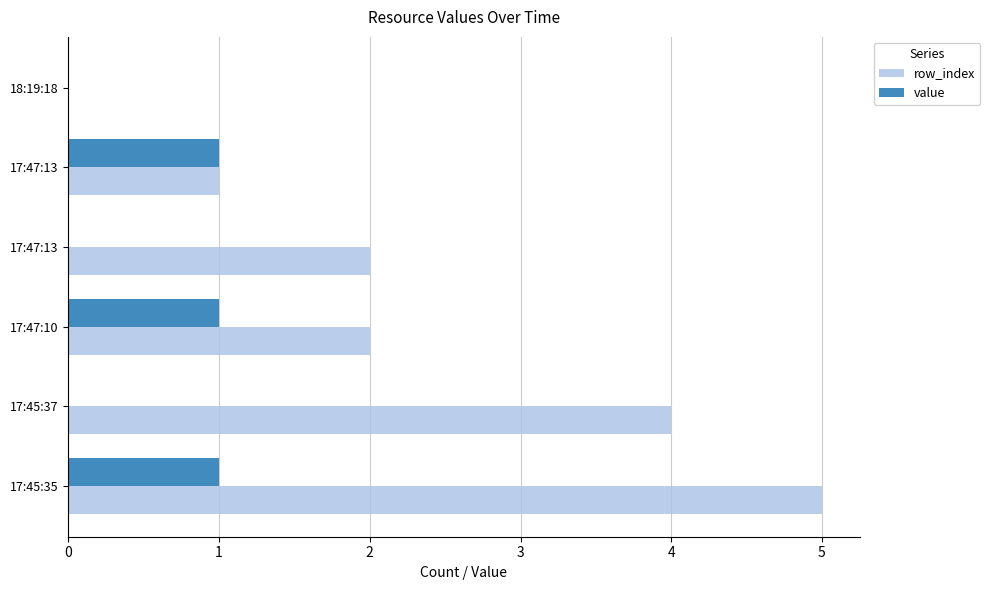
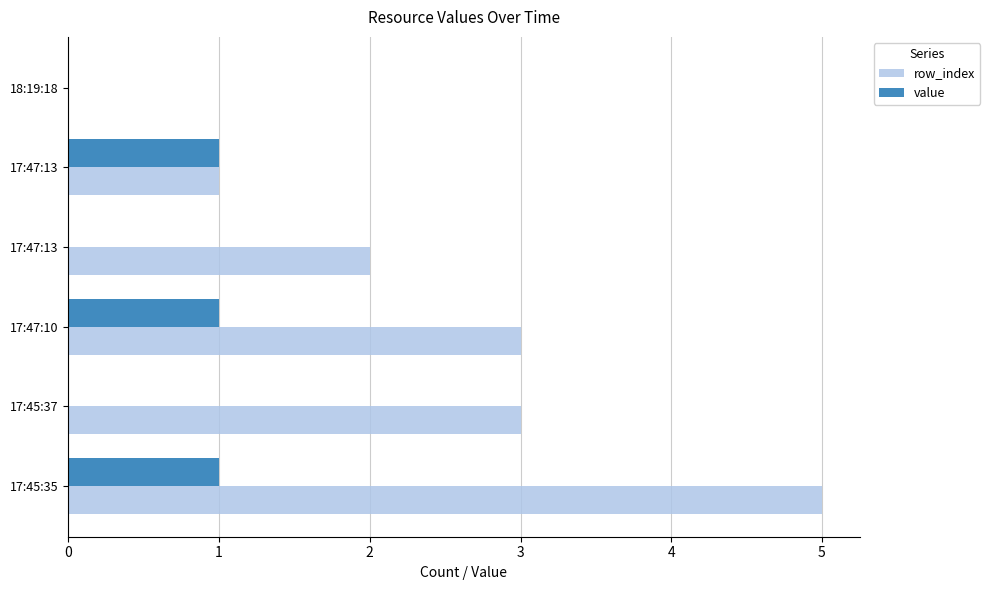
  {
    "row_index": {
      "18:19:18": 0,
-     "17:47:10": 2,
-     "17:45:37": 4,
+     "17:47:10": 3,
+     "17:45:37": 3,
      "17:45:35": 5
    },
    "value": {
      "18:19:18": 0,
      "17:47:10": 1,
      "17:45:37": 0,
      "17:45:35": 1
    }
  }
